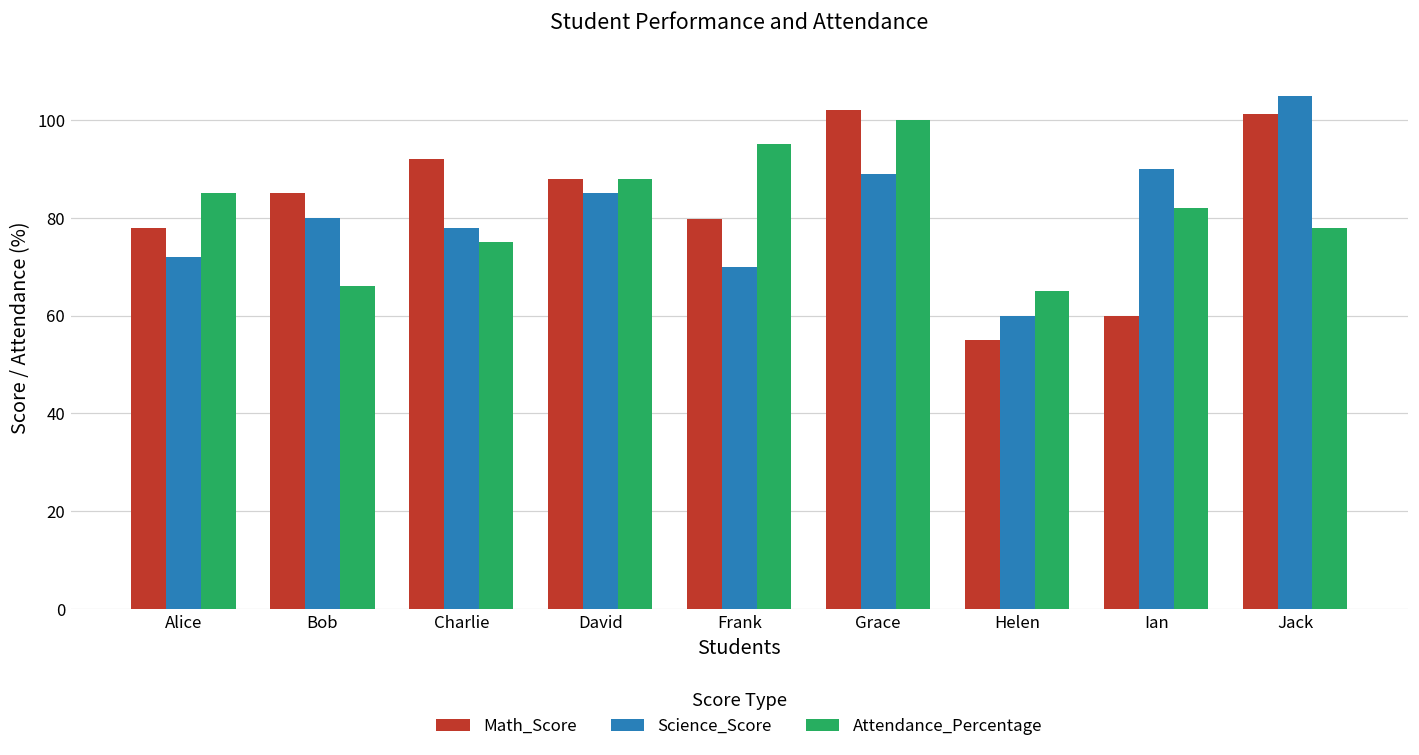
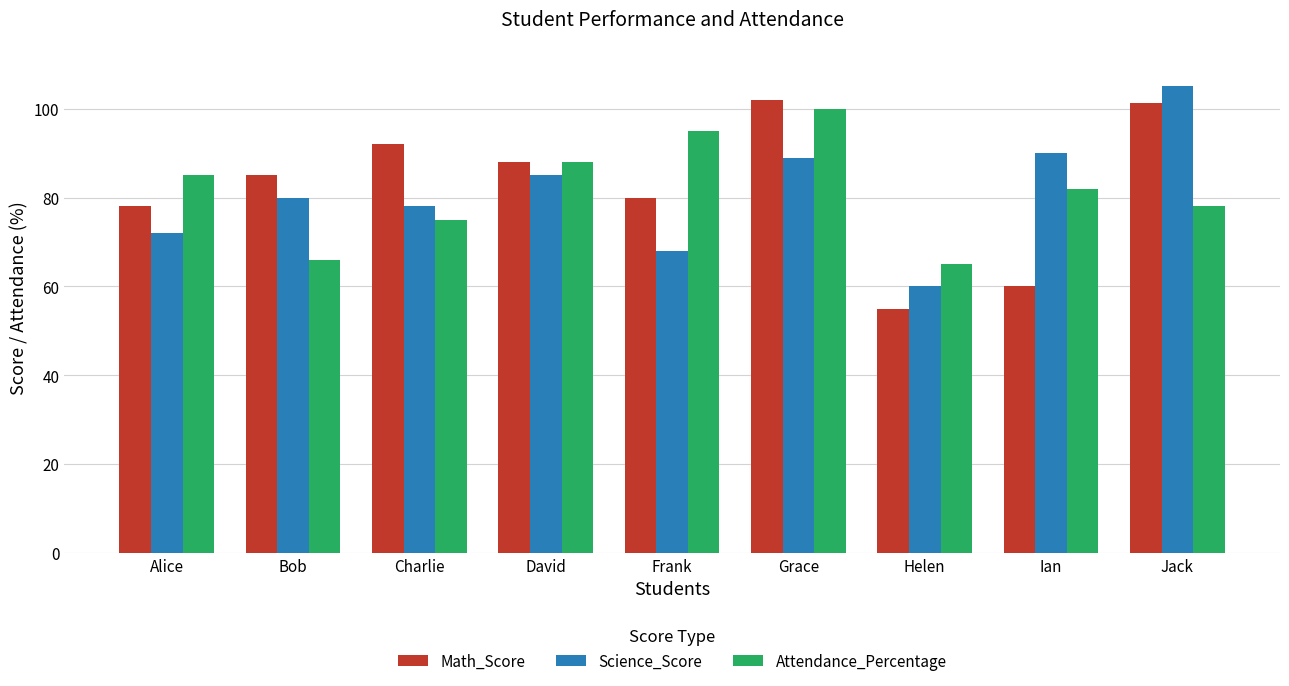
  {
    "Math_Score": {
      "Alice": 78,
      "Bob": 85,
      "Charlie": 92,
      "David": 88,
      "Frank": 80,
      "Grace": 102,
      "Helen": 55,
      "Ian": 60,
      "Jack": 101
    },
    "Science_Score": {
      "Alice": 72,
      "Bob": 80,
      "Charlie": 78,
      "David": 85,
-     "Frank": 70,
+     "Frank": 68,
      "Grace": 89,
      "Helen": 60,
      "Ian": 90,
      "Jack": 105
    },
    "Attendance_Percentage": {
      "Alice": 85,
      "Bob": 66,
      "Charlie": 75,
      "David": 88,
      "Frank": 95,
      "Grace": 100,
      "Helen": 65,
      "Ian": 82,
      "Jack": 78
    }
  }
